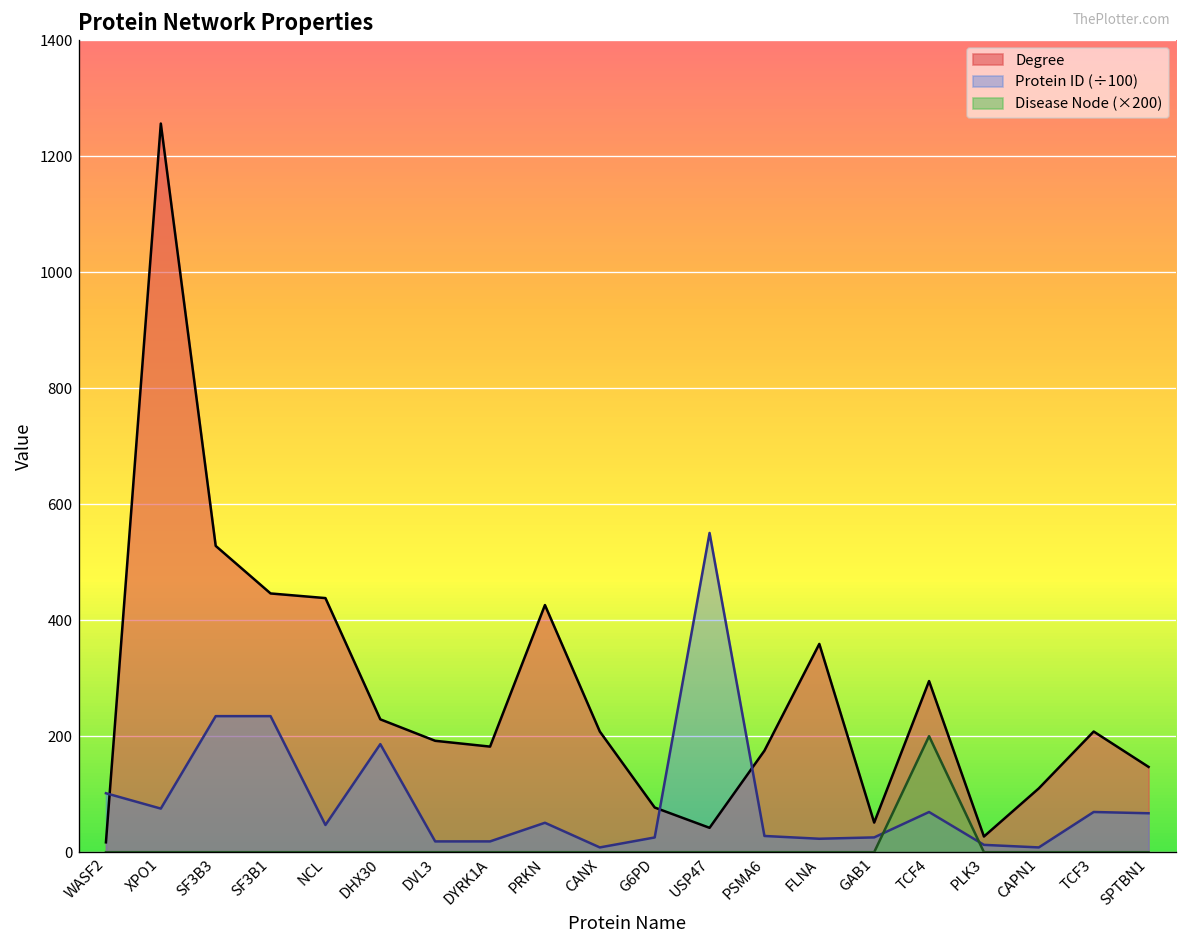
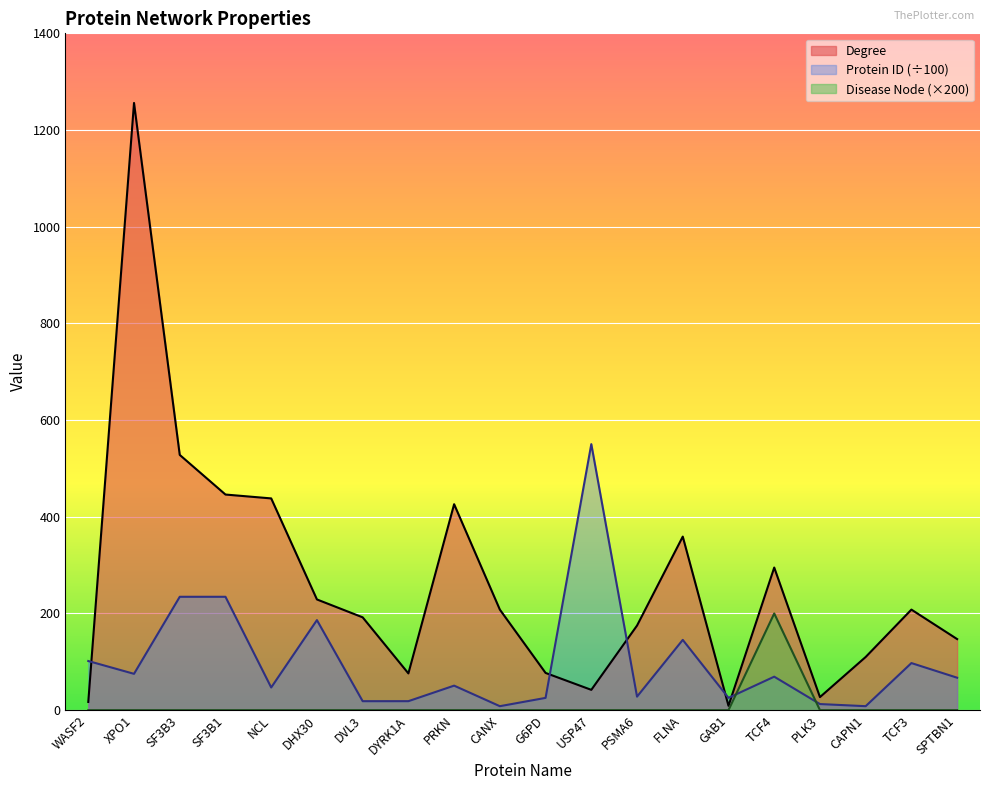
  {
    "Degree": {
      "WASF2": 20,
      "XPO1": 1260,
      "SF3B3": 530,
      "SF3B1": 450,
      "NCL": 440,
      "DHX30": 230,
      "DVL3": 190,
-     "DYRK1A": 180,
+     "DYRK1A": 80,
      "PRKN": 430,
      "CANX": 210,
      "G6PD": 80,
      "USP47": 40,
      "PSMA6": 180,
      "FLNA": 360,
-     "GAB1": 50,
+     "GAB1": 10,
      "TCF4": 300,
      "PLK3": 30,
      "CAPN1": 110,
      "TCF3": 210,
      "SPTBN1": 150
    },
    "Protein ID (÷100)": {
      "WASF2": 100,
      "XPO1": 80,
      "SF3B3": 230,
      "SF3B1": 230,
      "NCL": 50,
      "DHX30": 190,
      "DVL3": 20,
      "DYRK1A": 20,
      "PRKN": 50,
      "CANX": 10,
      "G6PD": 30,
      "USP47": 550,
      "PSMA6": 30,
-     "FLNA": 20,
+     "FLNA": 150,
      "GAB1": 30,
      "TCF4": 70,
      "PLK3": 10,
      "CAPN1": 10,
-     "TCF3": 70,
+     "TCF3": 100,
      "SPTBN1": 70
    },
    "Disease Node (×200)": {
      "WASF2": 0,
      "XPO1": 0,
      "SF3B3": 0,
      "SF3B1": 0,
      "NCL": 0,
      "DHX30": 0,
      "DVL3": 0,
      "DYRK1A": 0,
      "PRKN": 0,
      "CANX": 0,
      "G6PD": 0,
      "USP47": 0,
      "PSMA6": 0,
      "FLNA": 0,
      "GAB1": 0,
      "TCF4": 200,
      "PLK3": 0,
      "CAPN1": 0,
      "TCF3": 0,
      "SPTBN1": 0
    }
  }
